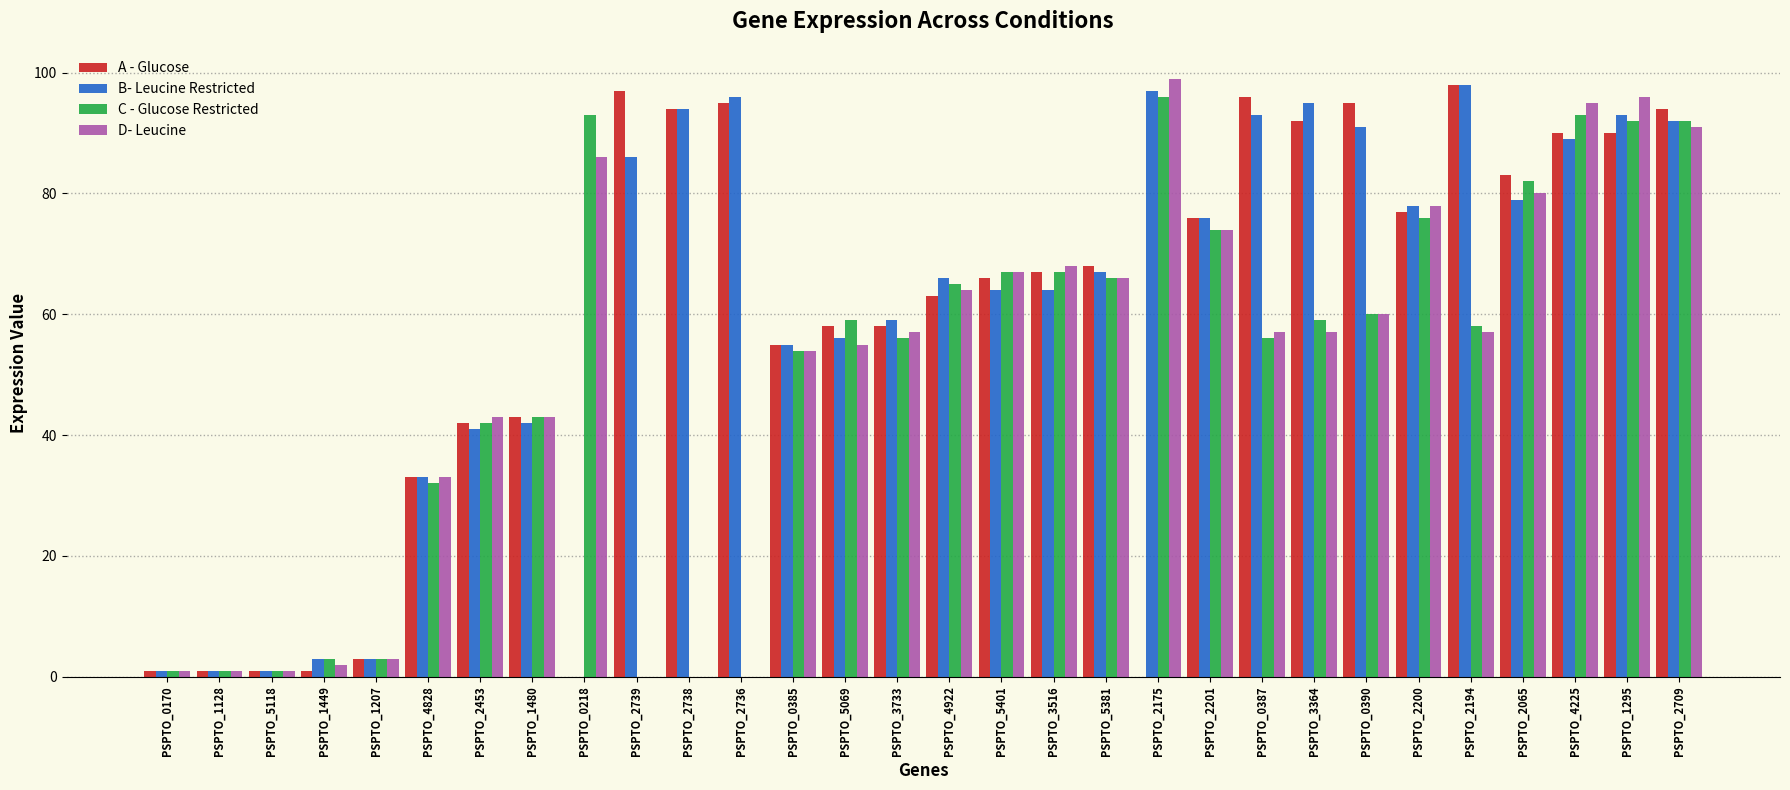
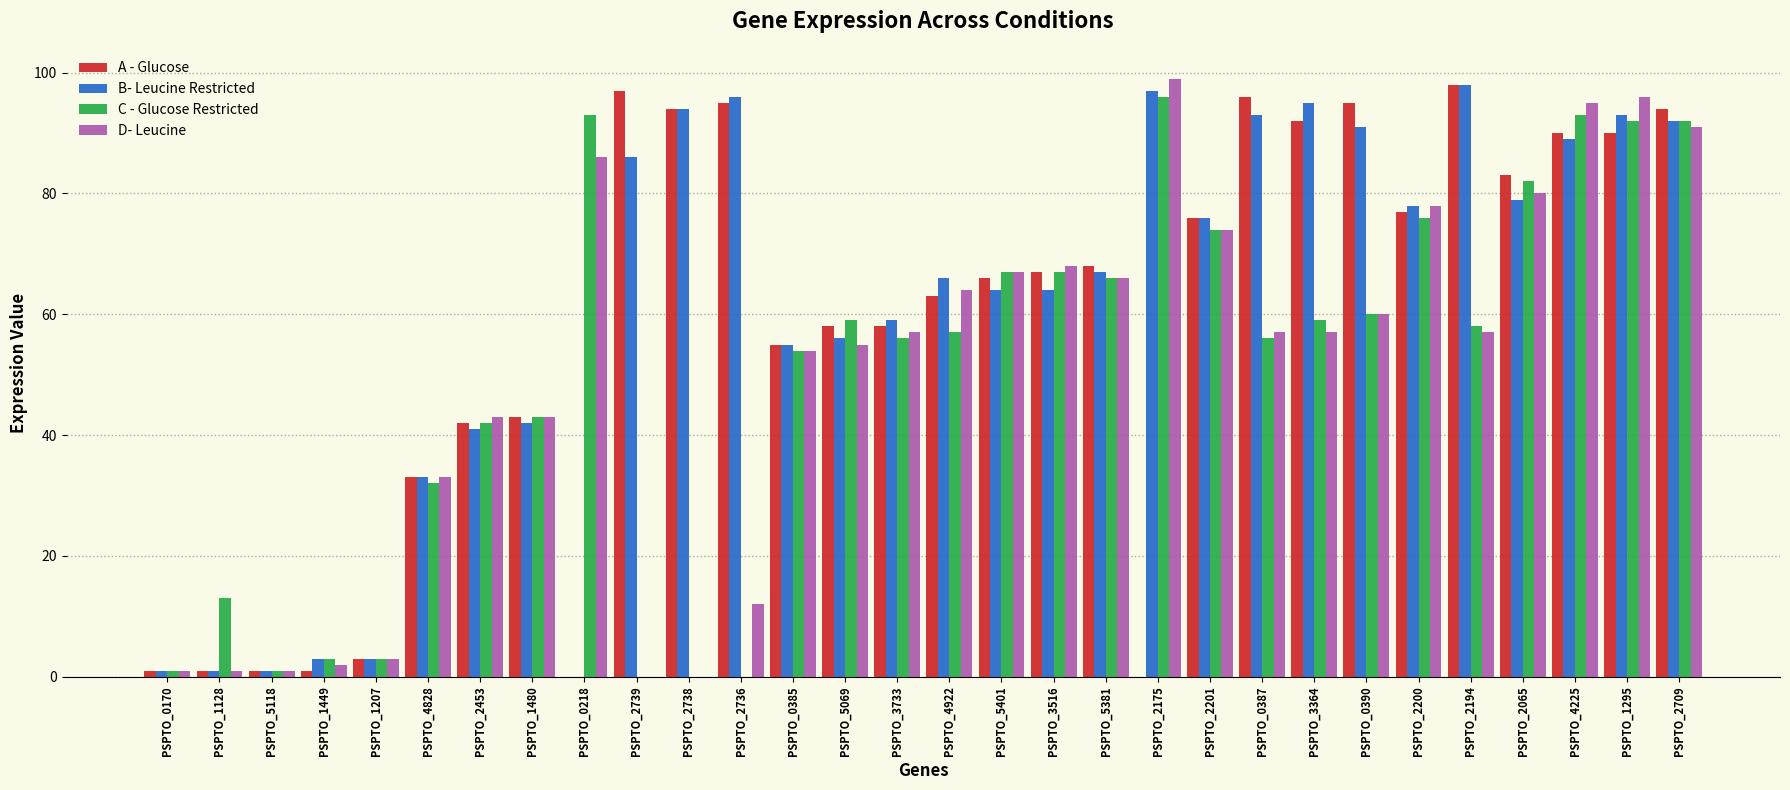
  {
    "A - Glucose": {
      "PSPTO_0170": 1,
      "PSPTO_1128": 1,
      "PSPTO_5118": 1,
      "PSPTO_1449": 1,
      "PSPTO_1207": 3,
      "PSPTO_4828": 33,
      "PSPTO_2453": 42,
      "PSPTO_1480": 43,
      "PSPTO_0218": 0,
      "PSPTO_2739": 97,
      "PSPTO_2738": 94,
      "PSPTO_2736": 95,
      "PSPTO_0385": 55,
      "PSPTO_5069": 58,
      "PSPTO_3733": 58,
      "PSPTO_4922": 63,
      "PSPTO_5401": 66,
      "PSPTO_3516": 67,
      "PSPTO_5381": 68,
      "PSPTO_2175": 0,
      "PSPTO_2201": 76,
      "PSPTO_0387": 96,
      "PSPTO_3364": 92,
      "PSPTO_0390": 95,
      "PSPTO_2200": 77,
      "PSPTO_2194": 98,
      "PSPTO_2065": 83,
      "PSPTO_4225": 90,
      "PSPTO_1295": 90,
      "PSPTO_2709": 94
    },
    "B- Leucine Restricted": {
      "PSPTO_0170": 1,
      "PSPTO_1128": 1,
      "PSPTO_5118": 1,
      "PSPTO_1449": 3,
      "PSPTO_1207": 3,
      "PSPTO_4828": 33,
      "PSPTO_2453": 41,
      "PSPTO_1480": 42,
      "PSPTO_0218": 0,
      "PSPTO_2739": 86,
      "PSPTO_2738": 94,
      "PSPTO_2736": 96,
      "PSPTO_0385": 55,
      "PSPTO_5069": 56,
      "PSPTO_3733": 59,
      "PSPTO_4922": 66,
      "PSPTO_5401": 64,
      "PSPTO_3516": 64,
      "PSPTO_5381": 67,
      "PSPTO_2175": 97,
      "PSPTO_2201": 76,
      "PSPTO_0387": 93,
      "PSPTO_3364": 95,
      "PSPTO_0390": 91,
      "PSPTO_2200": 78,
      "PSPTO_2194": 98,
      "PSPTO_2065": 79,
      "PSPTO_4225": 89,
      "PSPTO_1295": 93,
      "PSPTO_2709": 92
    },
    "C - Glucose Restricted": {
      "PSPTO_0170": 1,
-     "PSPTO_1128": 1,
+     "PSPTO_1128": 13,
      "PSPTO_5118": 1,
      "PSPTO_1449": 3,
      "PSPTO_1207": 3,
      "PSPTO_4828": 32,
      "PSPTO_2453": 42,
      "PSPTO_1480": 43,
      "PSPTO_0218": 93,
      "PSPTO_2739": 0,
      "PSPTO_2738": 0,
      "PSPTO_2736": 0,
      "PSPTO_0385": 54,
      "PSPTO_5069": 59,
      "PSPTO_3733": 56,
-     "PSPTO_4922": 65,
+     "PSPTO_4922": 57,
      "PSPTO_5401": 67,
      "PSPTO_3516": 67,
      "PSPTO_5381": 66,
      "PSPTO_2175": 96,
      "PSPTO_2201": 74,
      "PSPTO_0387": 56,
      "PSPTO_3364": 59,
      "PSPTO_0390": 60,
      "PSPTO_2200": 76,
      "PSPTO_2194": 58,
      "PSPTO_2065": 82,
      "PSPTO_4225": 93,
      "PSPTO_1295": 92,
      "PSPTO_2709": 92
    },
    "D- Leucine": {
      "PSPTO_0170": 1,
      "PSPTO_1128": 1,
      "PSPTO_5118": 1,
      "PSPTO_1449": 2,
      "PSPTO_1207": 3,
      "PSPTO_4828": 33,
      "PSPTO_2453": 43,
      "PSPTO_1480": 43,
      "PSPTO_0218": 86,
      "PSPTO_2739": 0,
      "PSPTO_2738": 0,
-     "PSPTO_2736": 0,
+     "PSPTO_2736": 12,
      "PSPTO_0385": 54,
      "PSPTO_5069": 55,
      "PSPTO_3733": 57,
      "PSPTO_4922": 64,
      "PSPTO_5401": 67,
      "PSPTO_3516": 68,
      "PSPTO_5381": 66,
      "PSPTO_2175": 99,
      "PSPTO_2201": 74,
      "PSPTO_0387": 57,
      "PSPTO_3364": 57,
      "PSPTO_0390": 60,
      "PSPTO_2200": 78,
      "PSPTO_2194": 57,
      "PSPTO_2065": 80,
      "PSPTO_4225": 95,
      "PSPTO_1295": 96,
      "PSPTO_2709": 91
    }
  }
